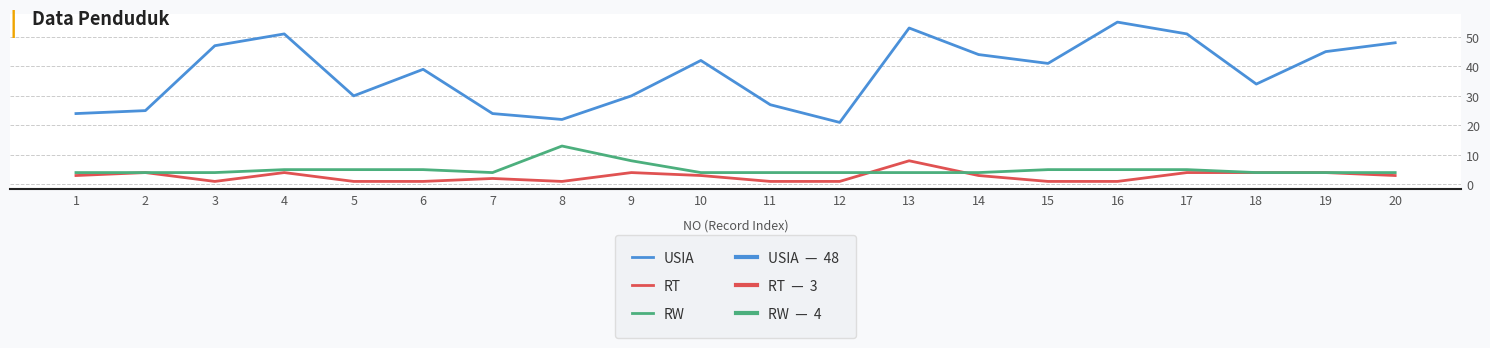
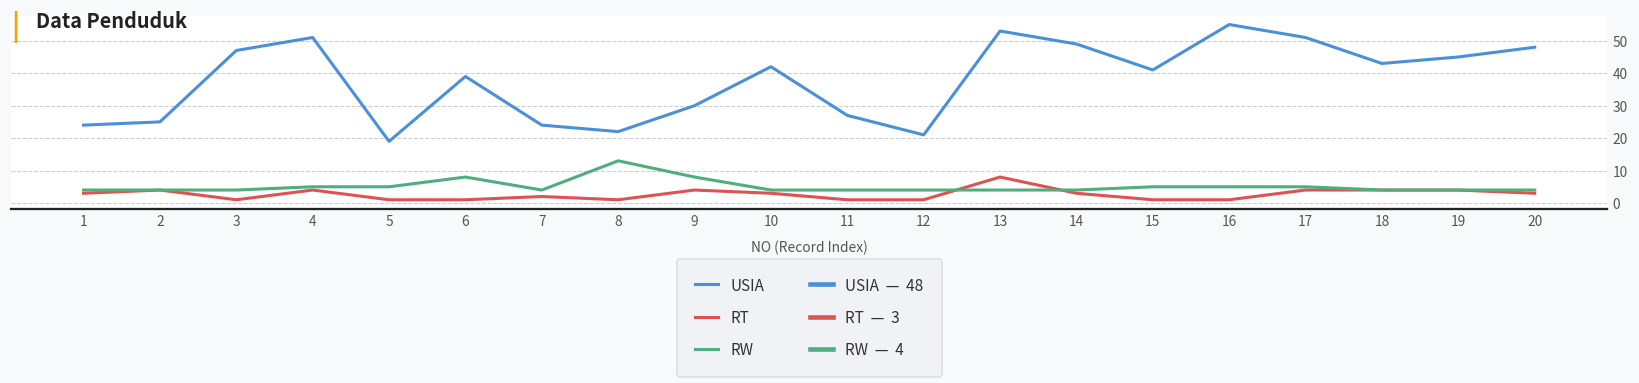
  {
    "USIA": {
      "1": 24,
      "2": 25,
      "3": 47,
      "4": 51,
-     "5": 30,
+     "5": 19,
      "6": 39,
      "7": 24,
      "8": 22,
      "9": 30,
      "10": 42,
      "11": 27,
      "12": 21,
      "13": 53,
-     "14": 44,
+     "14": 49,
      "15": 41,
      "16": 55,
      "17": 51,
-     "18": 34,
+     "18": 43,
      "19": 45,
      "20": 48
    },
    "RT": {
      "1": 3,
      "3": 1,
      "4": 4,
      "5": 1,
      "6": 1,
      "7": 2,
      "8": 1,
      "9": 4,
      "10": 3,
      "11": 1,
      "12": 1,
      "13": 8,
      "14": 3,
      "15": 1,
      "16": 1,
      "17": 4,
      "20": 3
    },
    "RW": {
      "1": 4,
      "3": 4,
      "4": 5,
      "5": 5,
-     "6": 5,
+     "6": 8,
      "7": 4,
      "8": 13,
      "9": 8,
      "10": 4,
      "11": 4,
      "12": 4,
      "13": 4,
      "14": 4,
      "15": 5,
      "16": 5,
      "17": 5,
      "20": 4
    }
  }
